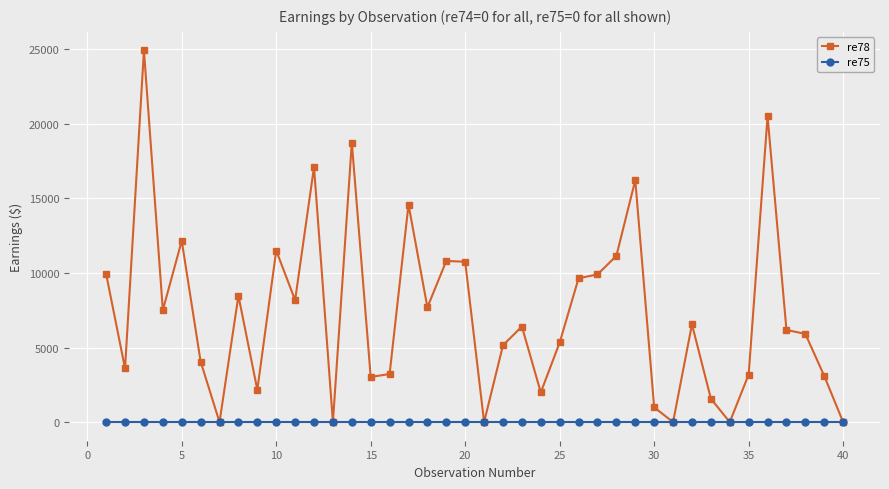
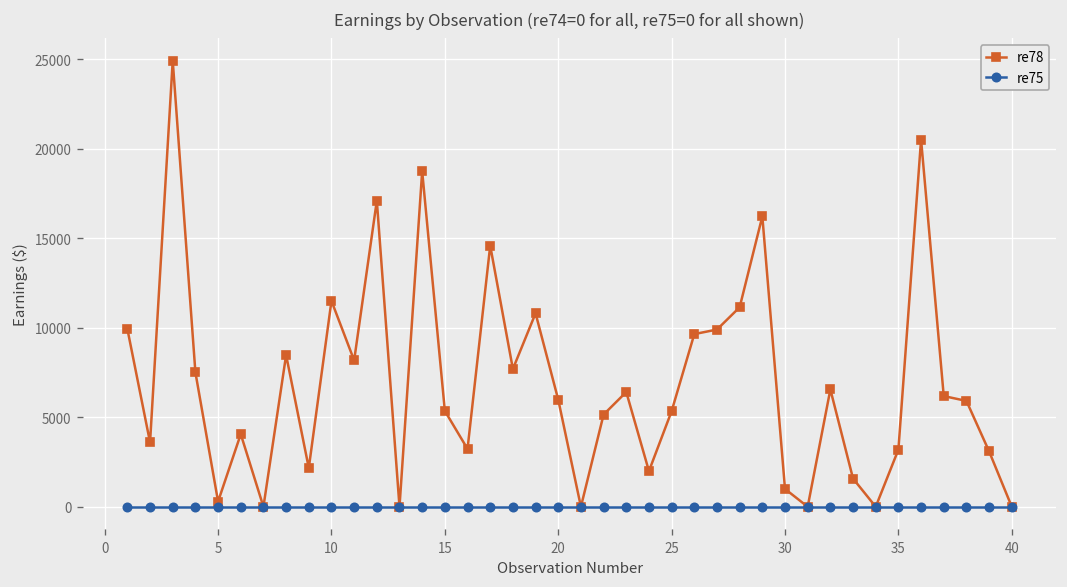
  {
    "re78": {
-     "5": 12200,
+     "5": 300,
      "10": 11500,
-     "15": 3000,
-     "20": 10700,
+     "15": 5400,
+     "20": 6000,
      "25": 5300,
      "30": 1000,
      "35": 3200
    },
    "re75": {
      "5": 0,
      "10": 0,
      "15": 0,
      "20": 0,
      "25": 0,
      "30": 0,
      "35": 0
    }
  }
